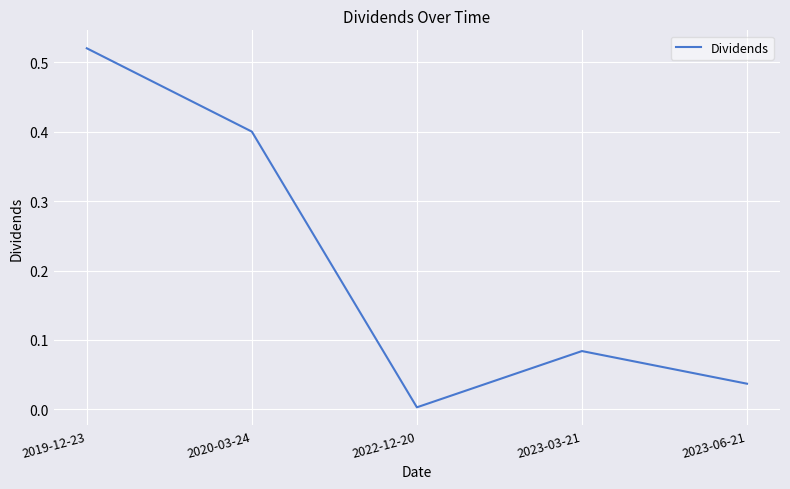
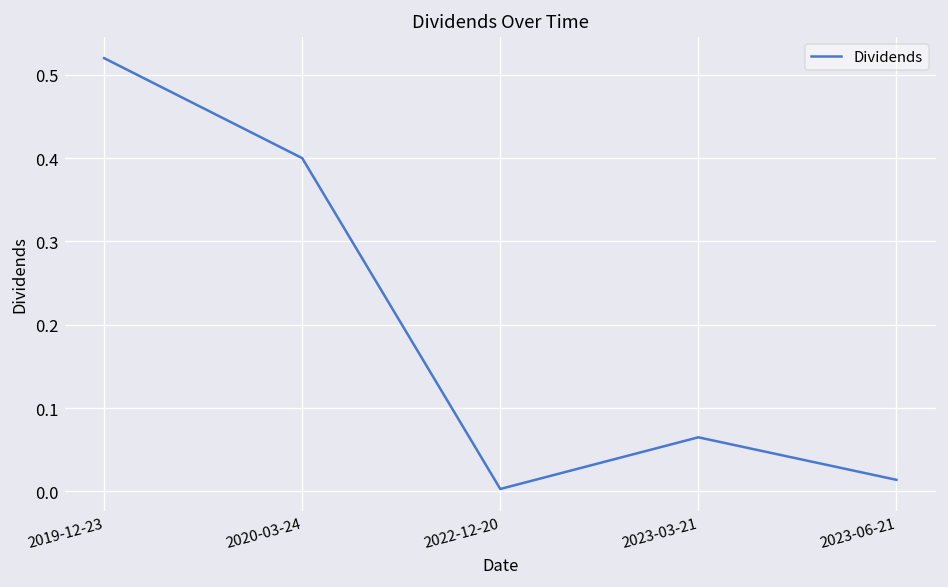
  {
    "2019-12-23": 0.52,
    "2020-03-24": 0.40,
    "2022-12-20": 0.00,
-   "2023-03-21": 0.08,
-   "2023-06-21": 0.04
+   "2023-03-21": 0.07,
+   "2023-06-21": 0.01
  }
